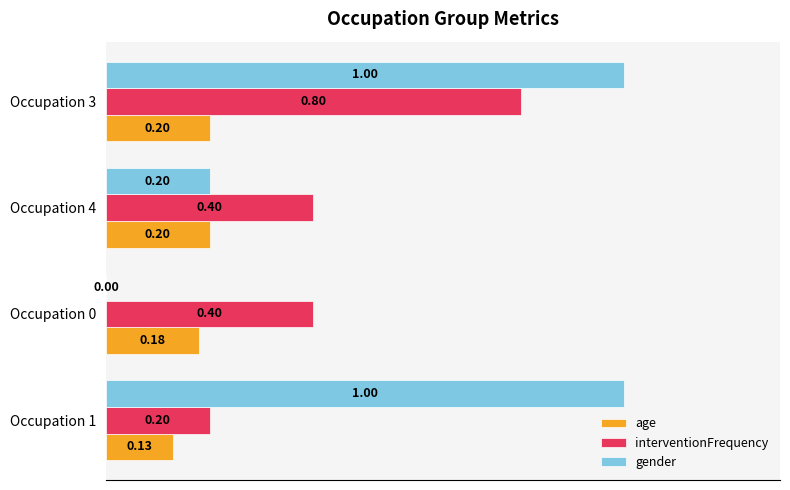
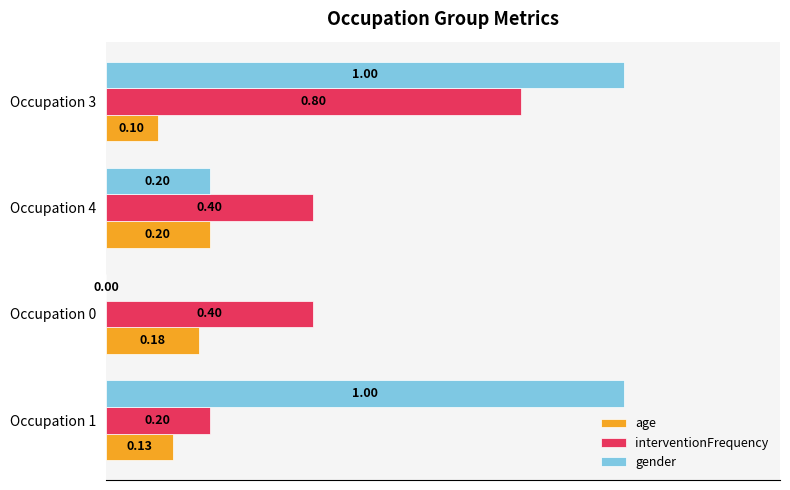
  {
    "age": {
-     "Occupation 3": 0.20,
+     "Occupation 3": 0.10,
      "Occupation 4": 0.20,
      "Occupation 0": 0.18,
      "Occupation 1": 0.13
    },
    "interventionFrequency": {
      "Occupation 3": 0.80,
      "Occupation 4": 0.40,
      "Occupation 0": 0.40,
      "Occupation 1": 0.20
    },
    "gender": {
      "Occupation 3": 1.00,
      "Occupation 4": 0.20,
      "Occupation 0": 0.00,
      "Occupation 1": 1.00
    }
  }
